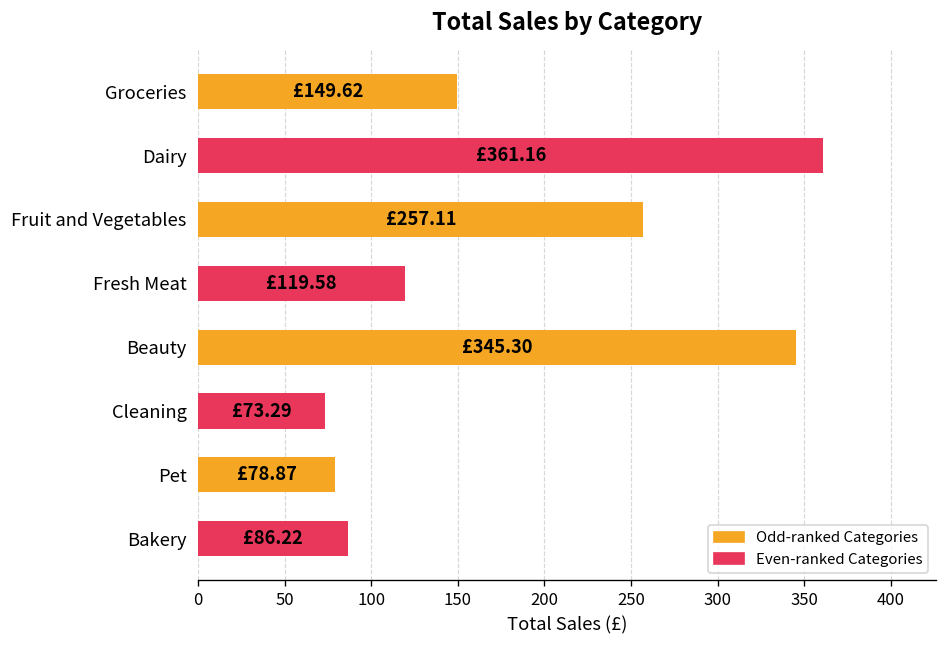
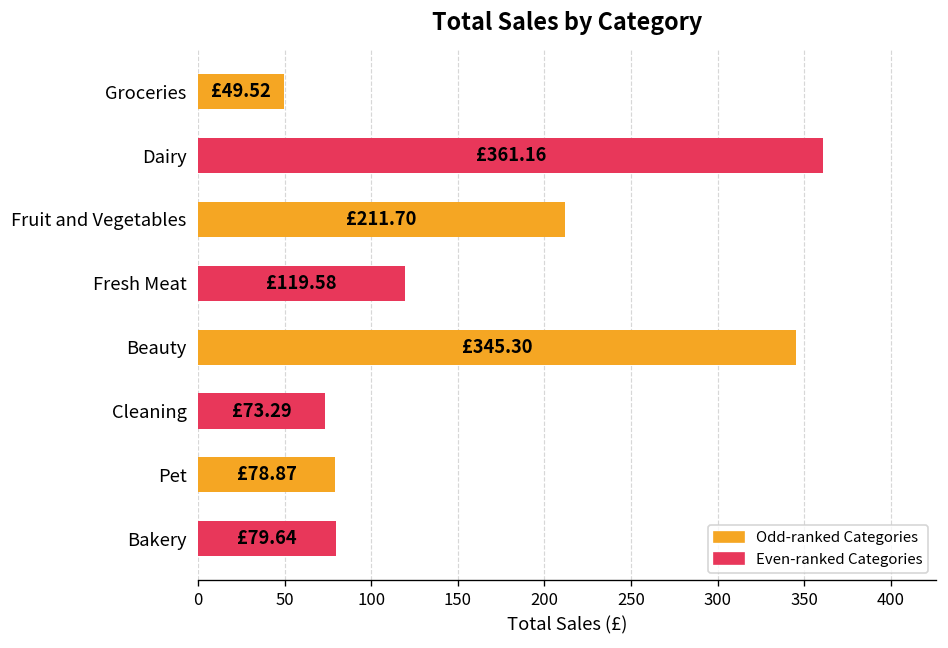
  {
-   "Groceries": "£149.62",
+   "Groceries": "£49.52",
    "Dairy": "£361.16",
-   "Fruit and Vegetables": "£257.11",
+   "Fruit and Vegetables": "£211.70",
    "Fresh Meat": "£119.58",
    "Beauty": "£345.30",
    "Cleaning": "£73.29",
    "Pet": "£78.87",
-   "Bakery": "£86.22"
+   "Bakery": "£79.64"
  }
